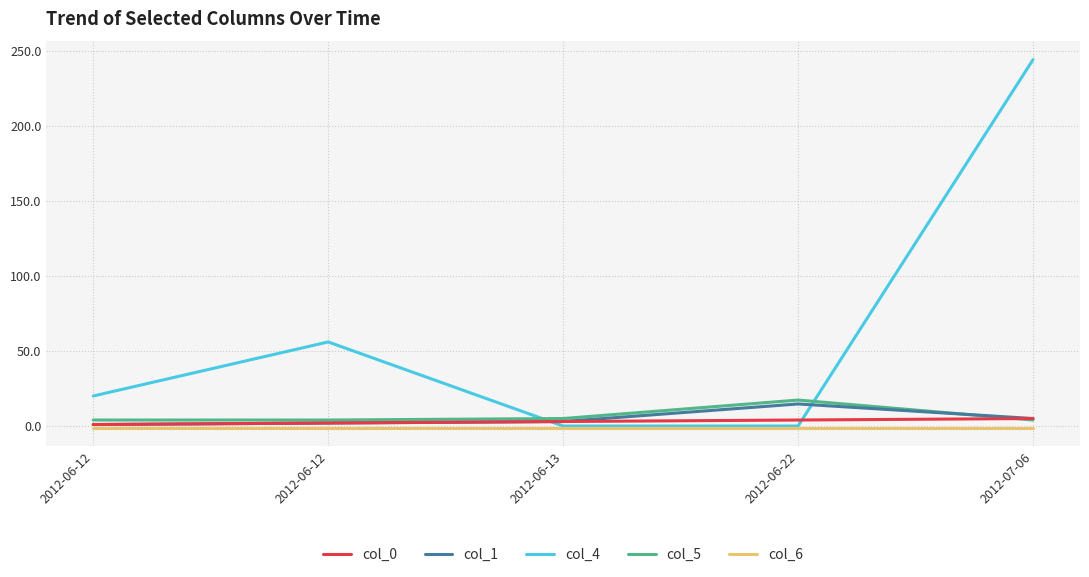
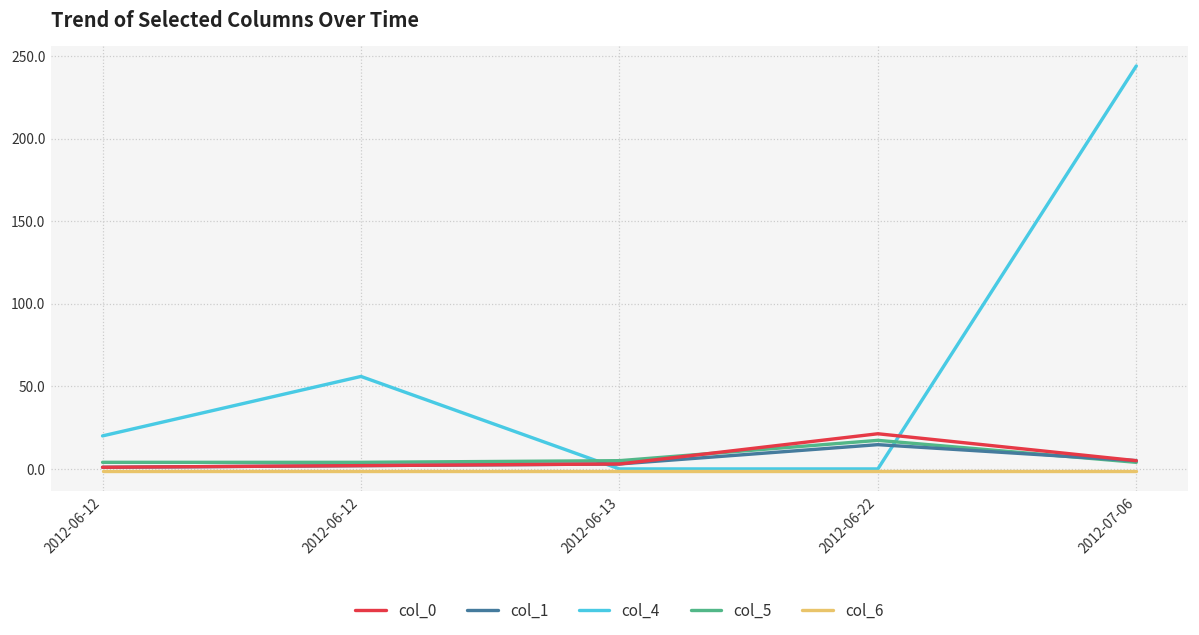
  {
    "col_0": {
-     "2012-06-22": 4
+     "2012-06-22": 21
    },
    "col_1": {
      "2012-06-22": 15
    },
    "col_4": {
      "2012-07-06": 244
    },
    "col_5": {
      "2012-06-13": 5,
      "2012-06-22": 17
    },
    "col_6": {
      "2012-07-06": -1
    }
  }
